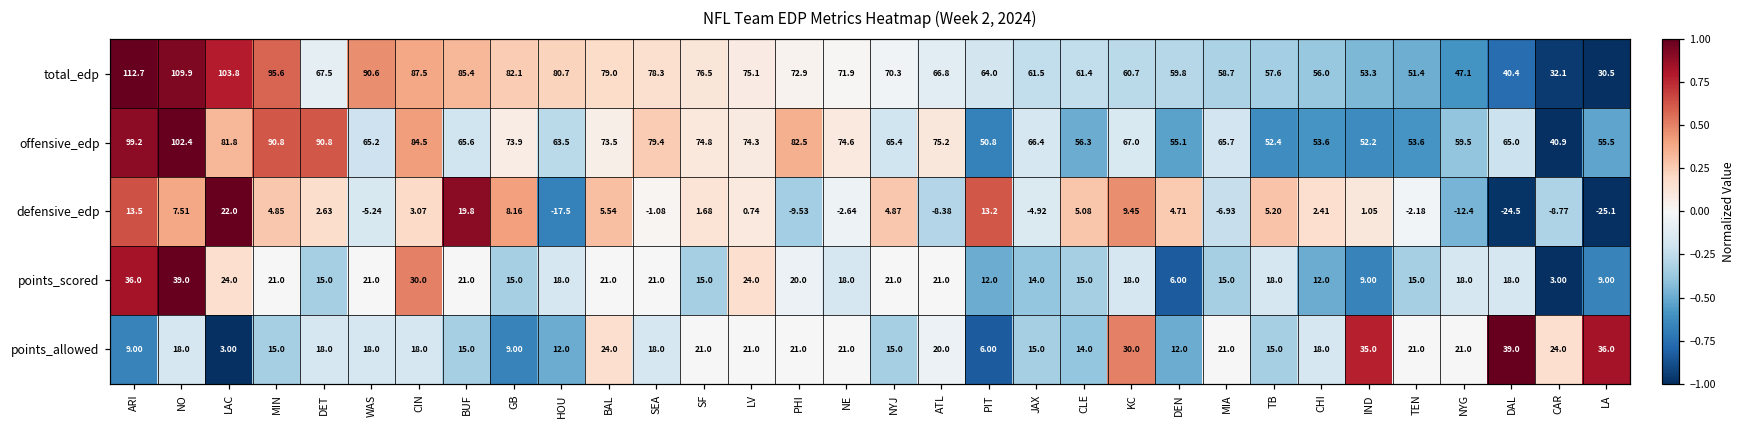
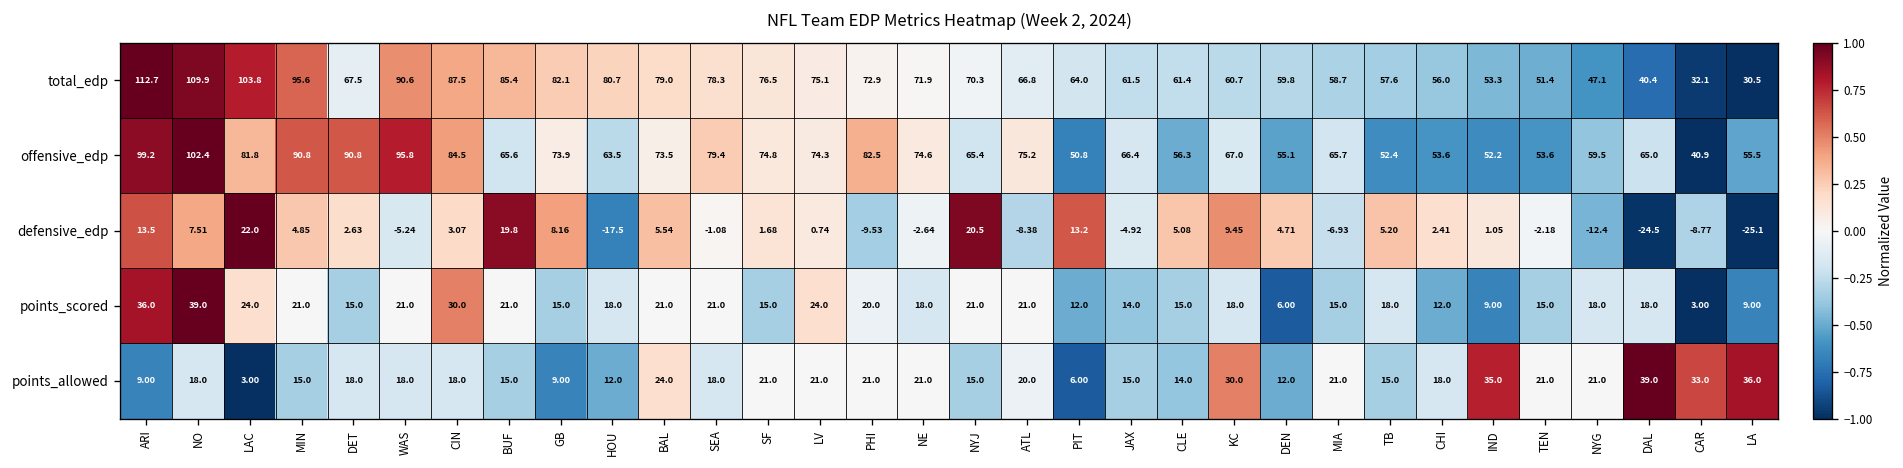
  {
    "total_edp": {
      "ARI": 112.7,
      "NO": 109.9,
      "LAC": 103.8,
      "MIN": 95.6,
      "DET": 67.5,
      "WAS": 90.6,
      "CIN": 87.5,
      "BUF": 85.4,
      "GB": 82.1,
      "HOU": 80.7,
      "BAL": 79.0,
      "SEA": 78.3,
      "SF": 76.5,
      "LV": 75.1,
      "PHI": 72.9,
      "NE": 71.9,
      "NYJ": 70.3,
      "ATL": 66.8,
      "PIT": 64.0,
      "JAX": 61.5,
      "CLE": 61.4,
      "KC": 60.7,
      "DEN": 59.8,
      "MIA": 58.7,
      "TB": 57.6,
      "CHI": 56.0,
      "IND": 53.3,
      "TEN": 51.4,
      "NYG": 47.1,
      "DAL": 40.4,
      "CAR": 32.1,
      "LA": 30.5
    },
    "offensive_edp": {
      "ARI": 99.2,
      "NO": 102.4,
      "LAC": 81.8,
      "MIN": 90.8,
      "DET": 90.8,
-     "WAS": 65.2,
+     "WAS": 95.8,
      "CIN": 84.5,
      "BUF": 65.6,
      "GB": 73.9,
      "HOU": 63.5,
      "BAL": 73.5,
      "SEA": 79.4,
      "SF": 74.8,
      "LV": 74.3,
      "PHI": 82.5,
      "NE": 74.6,
      "NYJ": 65.4,
      "ATL": 75.2,
      "PIT": 50.8,
      "JAX": 66.4,
      "CLE": 56.3,
      "KC": 67.0,
      "DEN": 55.1,
      "MIA": 65.7,
      "TB": 52.4,
      "CHI": 53.6,
      "IND": 52.2,
      "TEN": 53.6,
      "NYG": 59.5,
      "DAL": 65.0,
      "CAR": 40.9,
      "LA": 55.5
    },
    "defensive_edp": {
      "ARI": 13.5,
      "NO": 7.51,
      "LAC": 22.0,
      "MIN": 4.85,
      "DET": 2.63,
      "WAS": -5.24,
      "CIN": 3.07,
      "BUF": 19.8,
      "GB": 8.16,
      "HOU": -17.5,
      "BAL": 5.54,
      "SEA": -1.08,
      "SF": 1.68,
      "LV": 0.74,
      "PHI": -9.53,
      "NE": -2.64,
-     "NYJ": 4.87,
+     "NYJ": 20.5,
      "ATL": -8.38,
      "PIT": 13.2,
      "JAX": -4.92,
      "CLE": 5.08,
      "KC": 9.45,
      "DEN": 4.71,
      "MIA": -6.93,
      "TB": 5.20,
      "CHI": 2.41,
      "IND": 1.05,
      "TEN": -2.18,
      "NYG": -12.4,
      "DAL": -24.5,
      "CAR": -8.77,
      "LA": -25.1
    },
    "points_scored": {
      "ARI": 36.0,
      "NO": 39.0,
      "LAC": 24.0,
      "MIN": 21.0,
      "DET": 15.0,
      "WAS": 21.0,
      "CIN": 30.0,
      "BUF": 21.0,
      "GB": 15.0,
      "HOU": 18.0,
      "BAL": 21.0,
      "SEA": 21.0,
      "SF": 15.0,
      "LV": 24.0,
      "PHI": 20.0,
      "NE": 18.0,
      "NYJ": 21.0,
      "ATL": 21.0,
      "PIT": 12.0,
      "JAX": 14.0,
      "CLE": 15.0,
      "KC": 18.0,
      "DEN": 6.00,
      "MIA": 15.0,
      "TB": 18.0,
      "CHI": 12.0,
      "IND": 9.00,
      "TEN": 15.0,
      "NYG": 18.0,
      "DAL": 18.0,
      "CAR": 3.00,
      "LA": 9.00
    },
    "points_allowed": {
      "ARI": 9.00,
      "NO": 18.0,
      "LAC": 3.00,
      "MIN": 15.0,
      "DET": 18.0,
      "WAS": 18.0,
      "CIN": 18.0,
      "BUF": 15.0,
      "GB": 9.00,
      "HOU": 12.0,
      "BAL": 24.0,
      "SEA": 18.0,
      "SF": 21.0,
      "LV": 21.0,
      "PHI": 21.0,
      "NE": 21.0,
      "NYJ": 15.0,
      "ATL": 20.0,
      "PIT": 6.00,
      "JAX": 15.0,
      "CLE": 14.0,
      "KC": 30.0,
      "DEN": 12.0,
      "MIA": 21.0,
      "TB": 15.0,
      "CHI": 18.0,
      "IND": 35.0,
      "TEN": 21.0,
      "NYG": 21.0,
      "DAL": 39.0,
-     "CAR": 24.0,
+     "CAR": 33.0,
      "LA": 36.0
    }
  }
